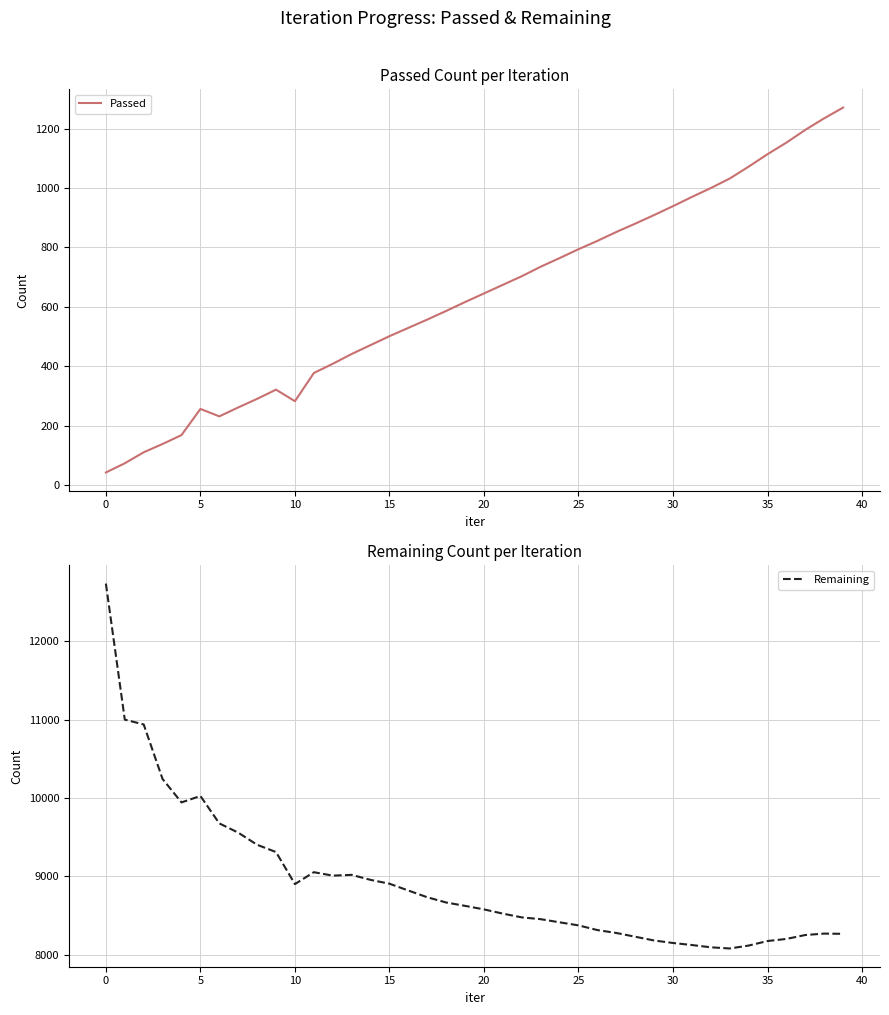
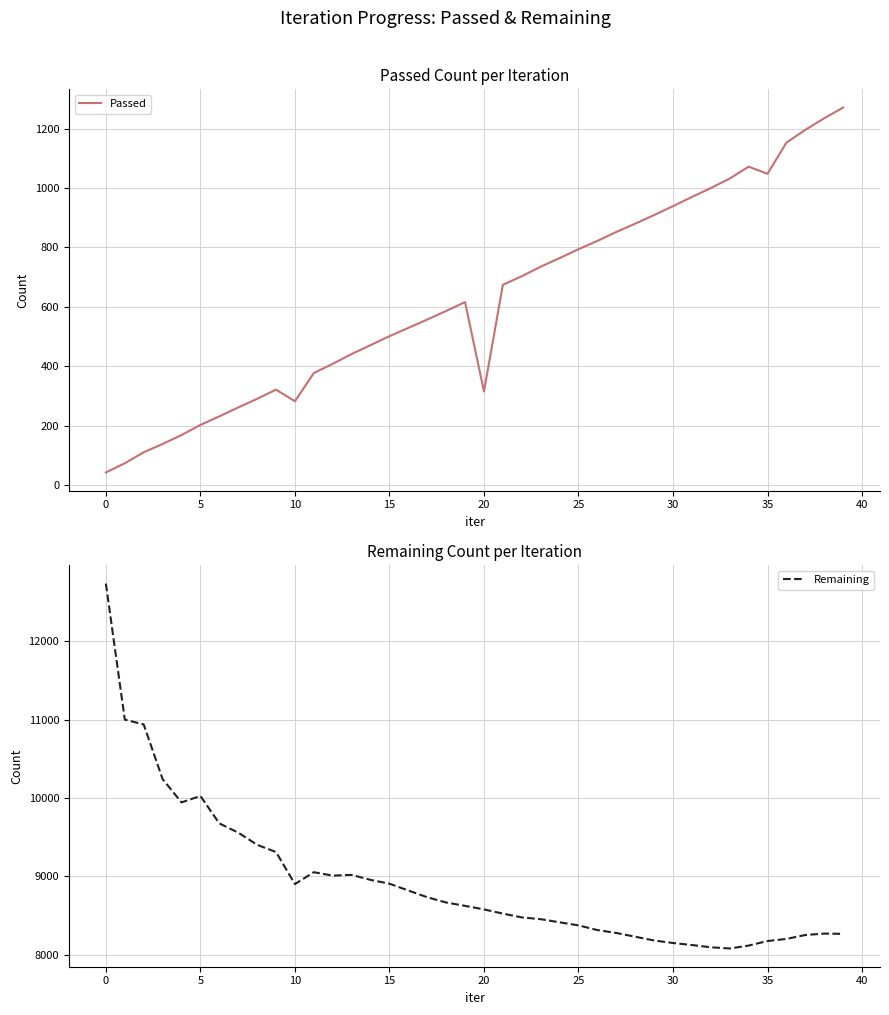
  {
    "Passed Count per Iteration": {
      "0": 40,
-     "5": 260,
+     "5": 200,
      "10": 280,
      "15": 500,
-     "20": 650,
+     "20": 320,
      "25": 790,
      "30": 940,
-     "35": 1110
+     "35": 1050
    },
    "Remaining Count per Iteration": {
      "0": 12700,
      "5": 10000,
      "10": 8900,
      "15": 8900,
      "20": 8600,
      "25": 8400,
      "30": 8200,
      "35": 8200
    }
  }
